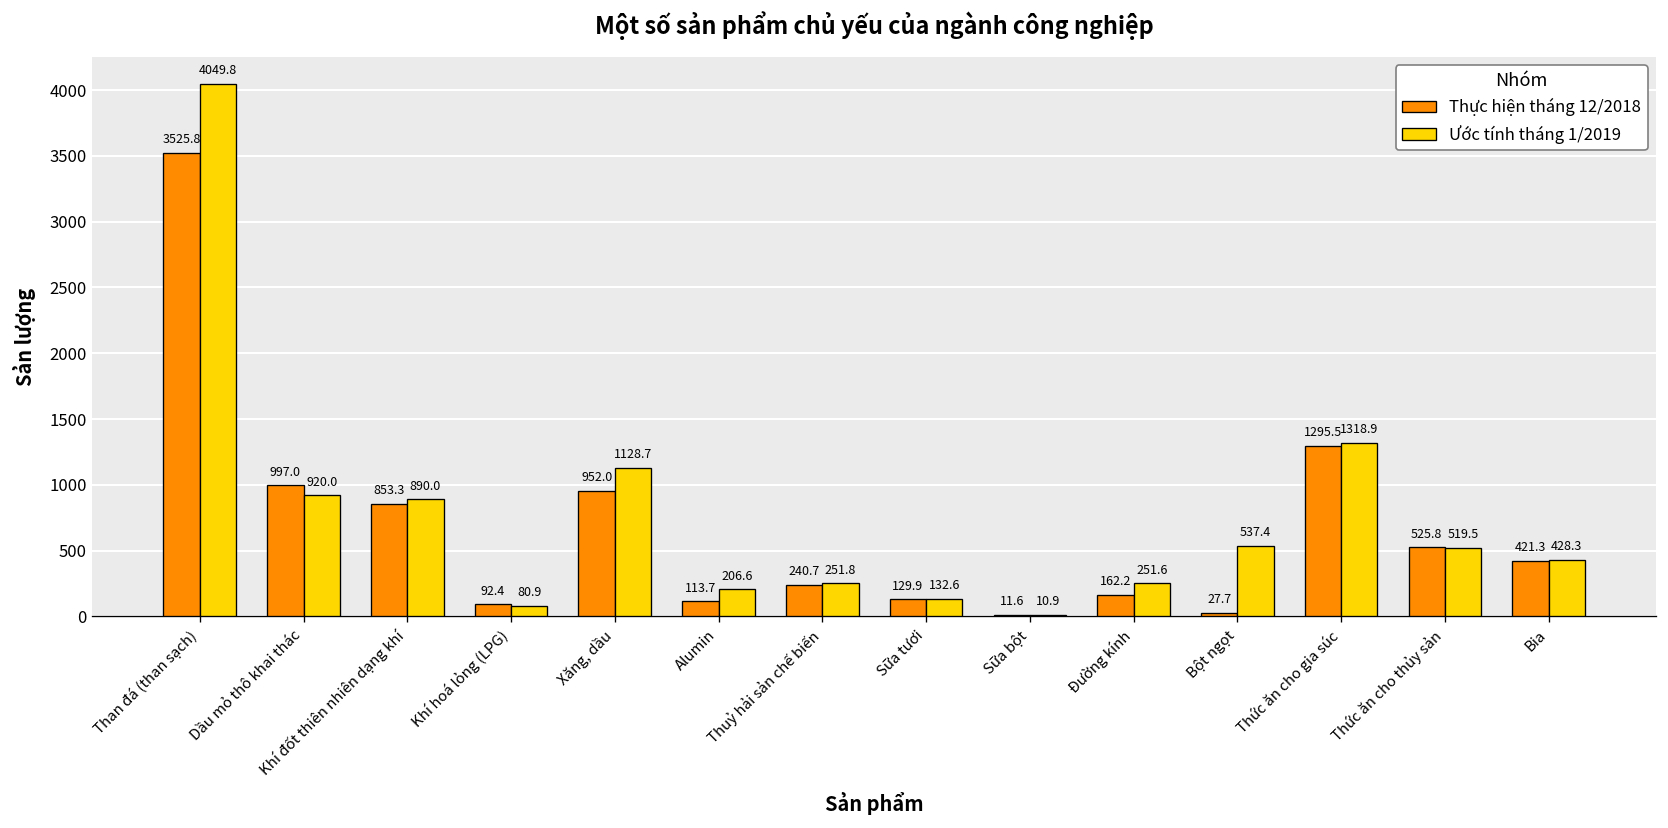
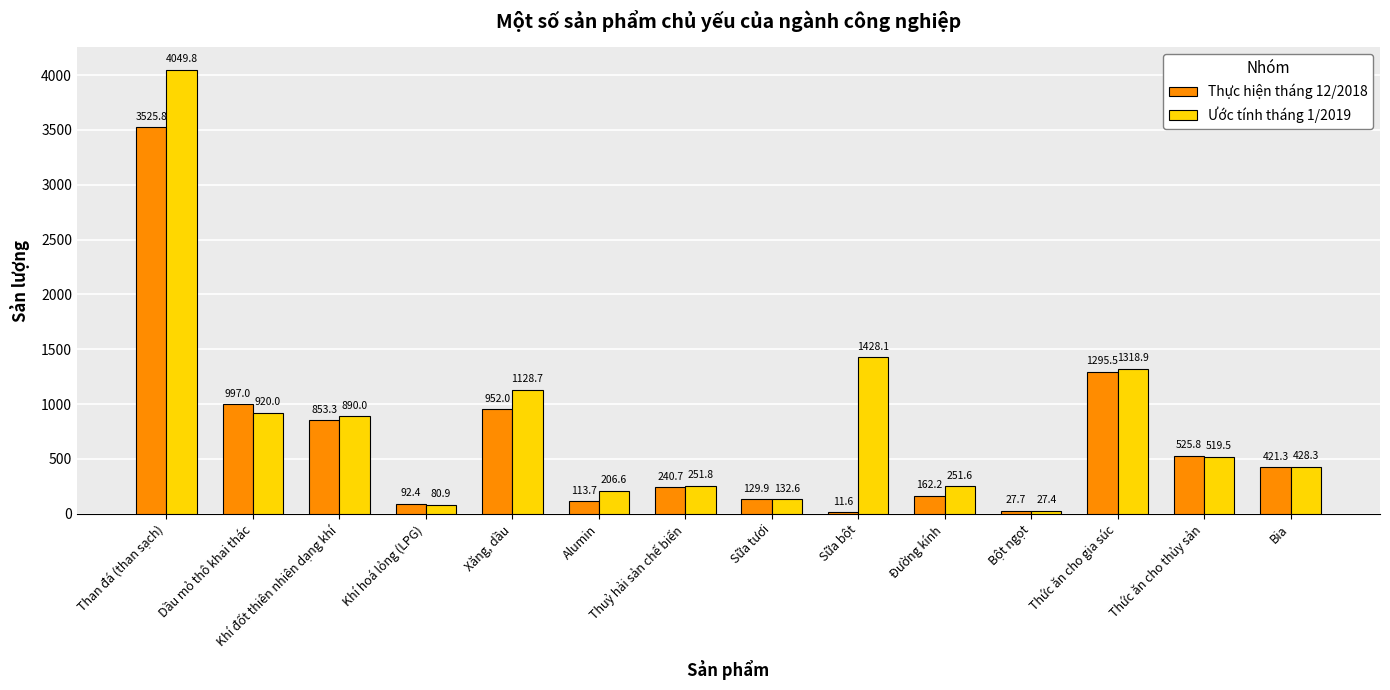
  {
    "Thực hiện tháng 12/2018": {
      "Than đá (than sạch)": 3525.8,
      "Dầu mỏ thô khai thác": 997.0,
      "Khí đốt thiên nhiên dạng khí": 853.3,
      "Khí hoá lỏng (LPG)": 92.4,
      "Xăng, dầu": 952.0,
      "Alumin": 113.7,
      "Thuỷ hải sản chế biến": 240.7,
      "Sữa tươi": 129.9,
      "Sữa bột": 11.6,
      "Đường kính": 162.2,
      "Bột ngọt": 27.7,
      "Thức ăn cho gia súc": 1295.5,
      "Thức ăn cho thủy sản": 525.8,
      "Bia": 421.3
    },
    "Ước tính tháng 1/2019": {
      "Than đá (than sạch)": 4049.8,
      "Dầu mỏ thô khai thác": 920.0,
      "Khí đốt thiên nhiên dạng khí": 890.0,
      "Khí hoá lỏng (LPG)": 80.9,
      "Xăng, dầu": 1128.7,
      "Alumin": 206.6,
      "Thuỷ hải sản chế biến": 251.8,
      "Sữa tươi": 132.6,
-     "Sữa bột": 10.9,
+     "Sữa bột": 1428.1,
      "Đường kính": 251.6,
-     "Bột ngọt": 537.4,
+     "Bột ngọt": 27.4,
      "Thức ăn cho gia súc": 1318.9,
      "Thức ăn cho thủy sản": 519.5,
      "Bia": 428.3
    }
  }
